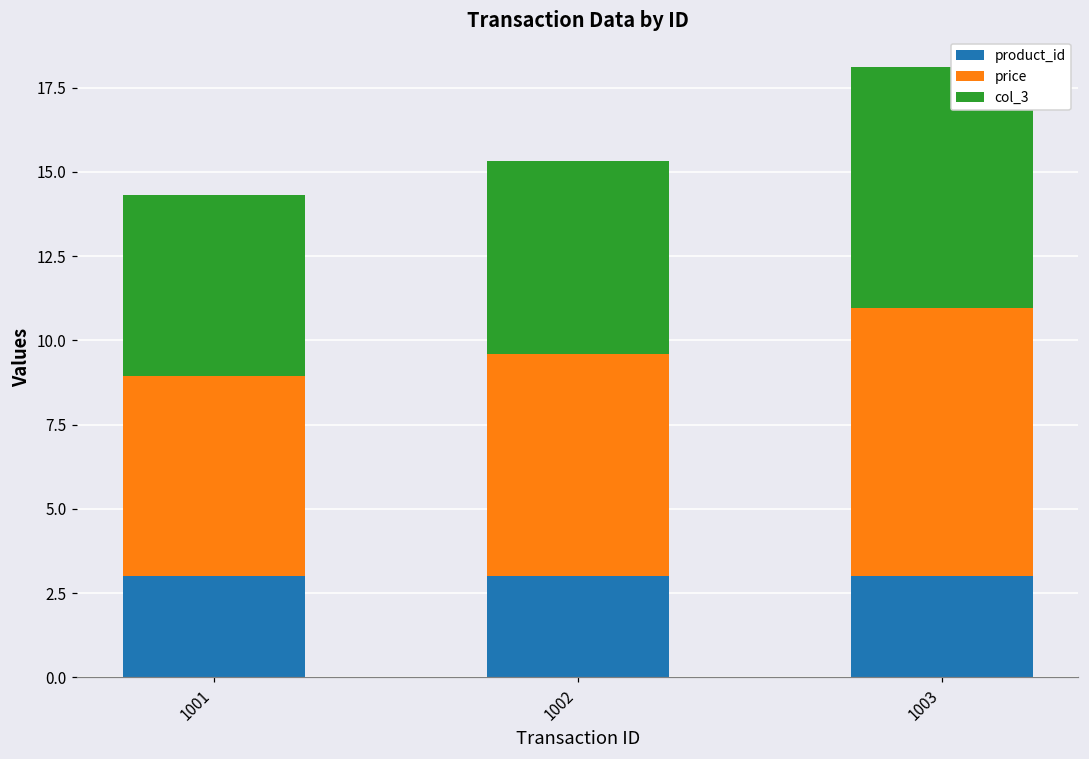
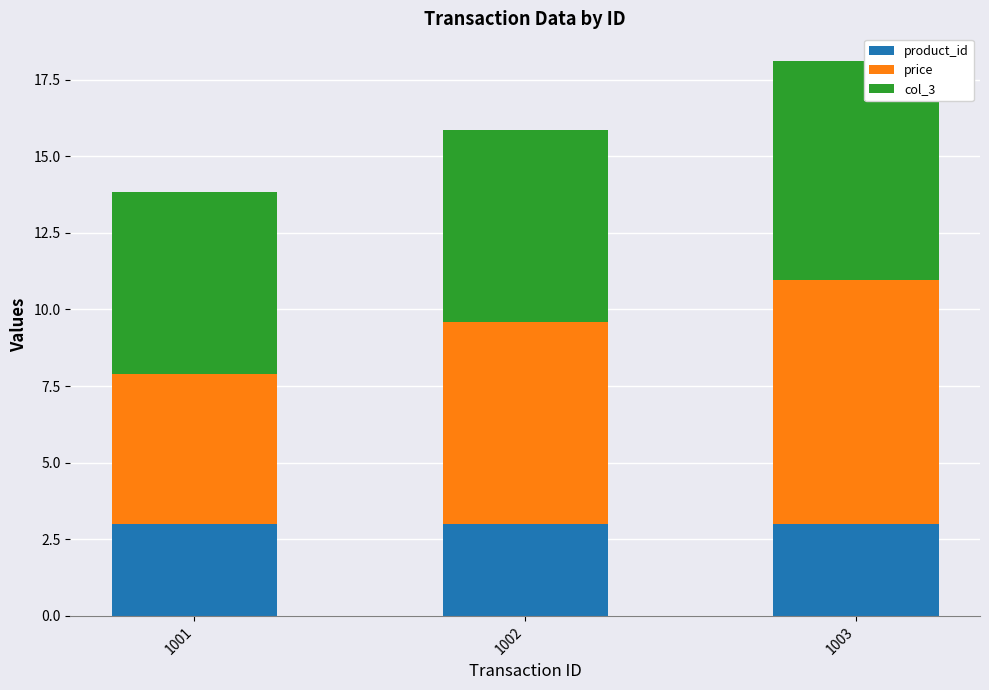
  {
    "product_id": {
      "1001": 3.0,
      "1002": 3.0,
      "1003": 3.0
    },
    "price": {
-     "1001": 5.9,
+     "1001": 4.9,
      "1002": 6.6,
      "1003": 7.9
    },
    "col_3": {
-     "1001": 5.4,
-     "1002": 5.7,
+     "1001": 5.9,
+     "1002": 6.3,
      "1003": 7.2
    }
  }
